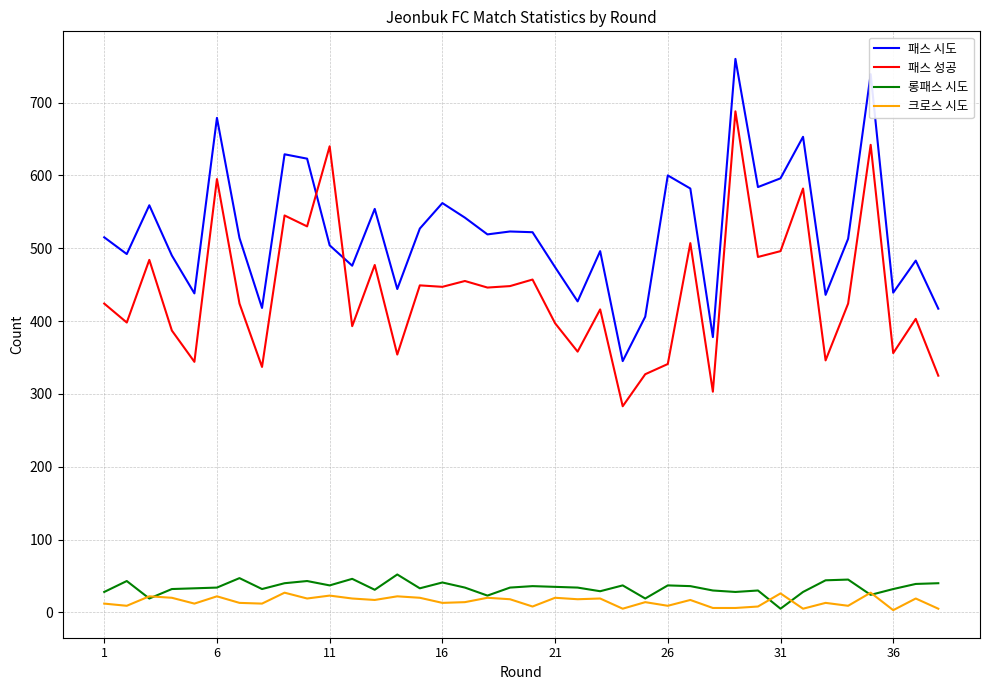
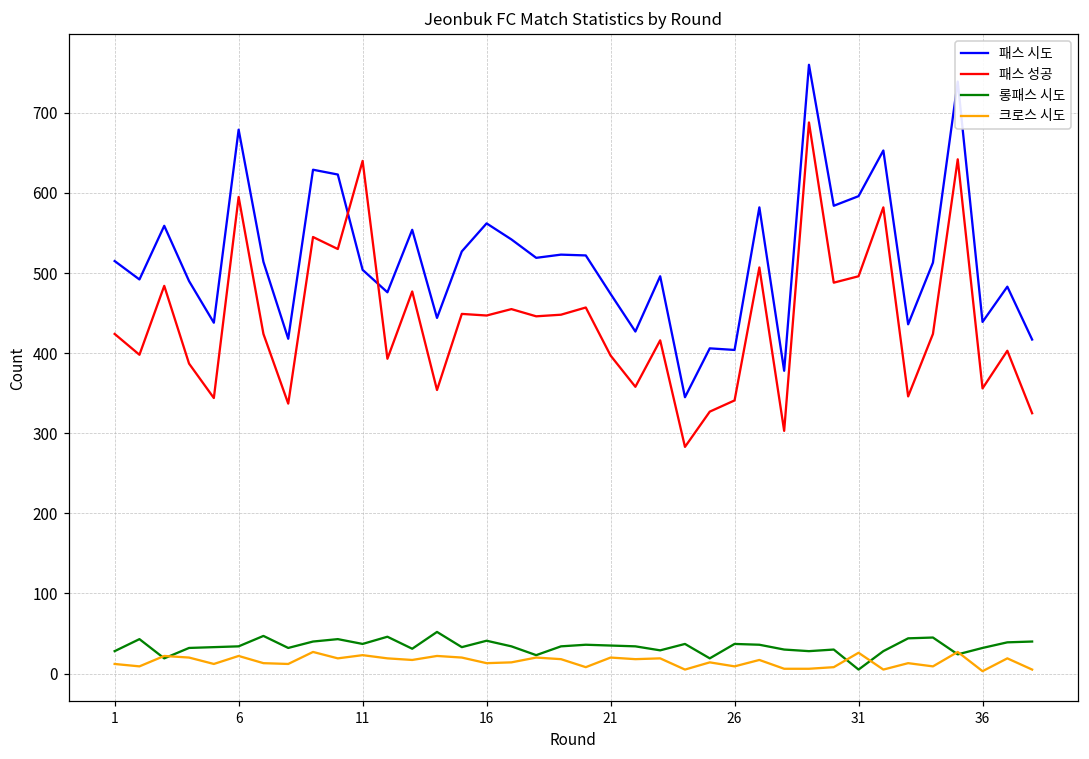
  {
    "패스 시도": {
      "1": 520,
      "6": 680,
      "11": 500,
      "16": 560,
      "21": 470,
-     "26": 600,
+     "26": 400,
      "31": 600,
      "36": 440
    },
    "패스 성공": {
      "1": 420,
      "6": 600,
      "11": 640,
      "16": 450,
      "21": 400,
      "26": 340,
      "31": 500,
      "36": 360
    },
    "롱패스 시도": {
      "1": 30,
      "6": 30,
      "11": 40,
      "16": 40,
      "21": 40,
      "26": 40,
      "31": 10,
      "36": 30
    },
    "크로스 시도": {
      "1": 10,
      "6": 20,
      "11": 20,
      "16": 10,
      "21": 20,
      "26": 10,
      "31": 30,
      "36": 0
    }
  }
